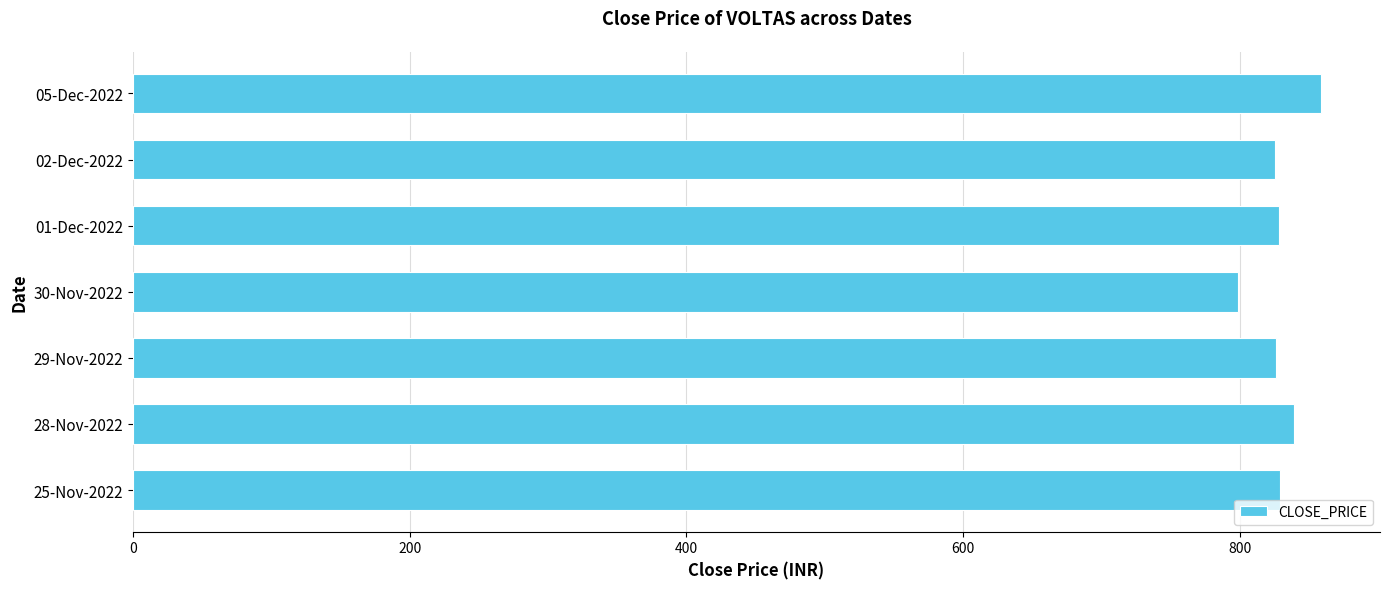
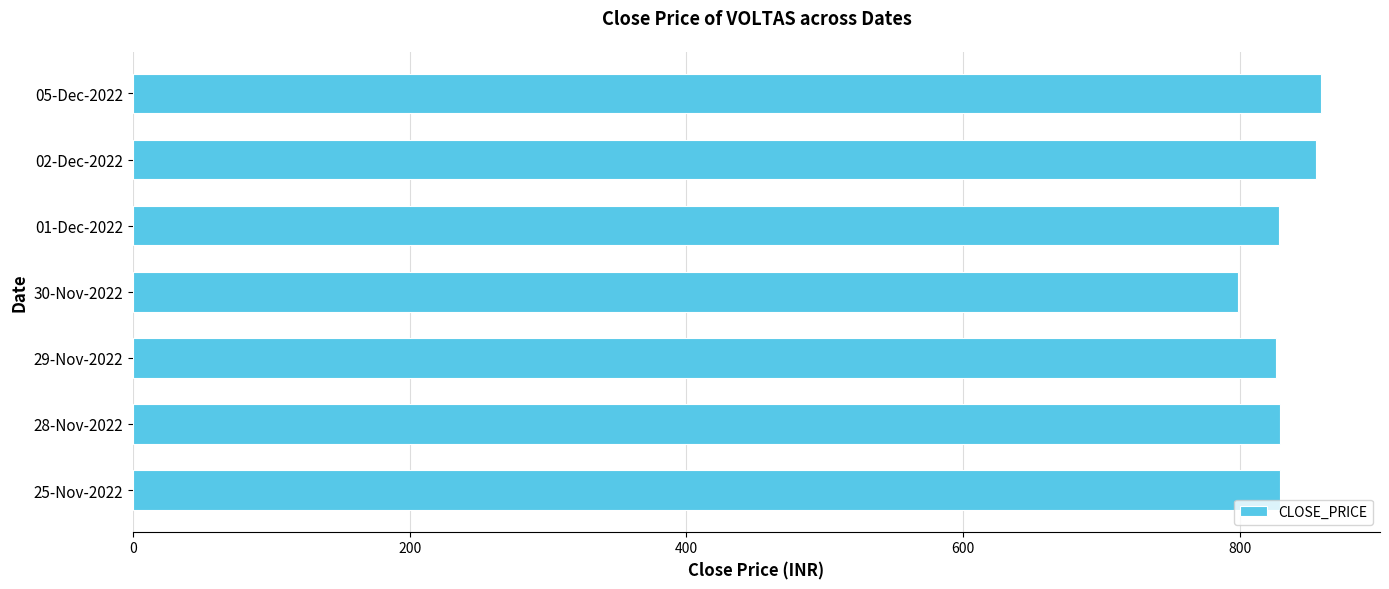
  {
    "05-Dec-2022": 858,
-   "02-Dec-2022": 826,
+   "02-Dec-2022": 855,
    "01-Dec-2022": 829,
    "30-Nov-2022": 799,
    "29-Nov-2022": 826,
-   "28-Nov-2022": 839,
+   "28-Nov-2022": 829,
    "25-Nov-2022": 829
  }
